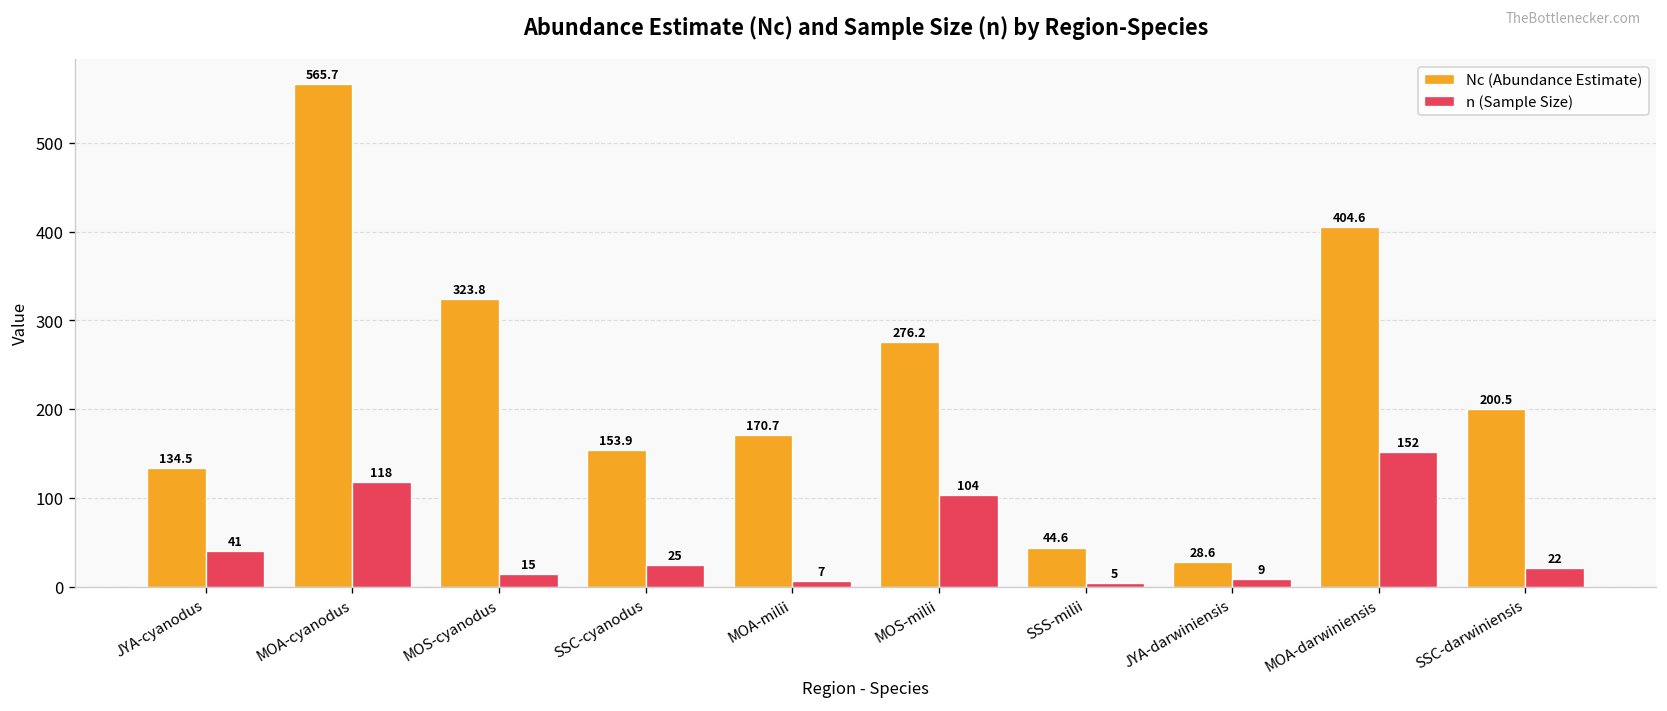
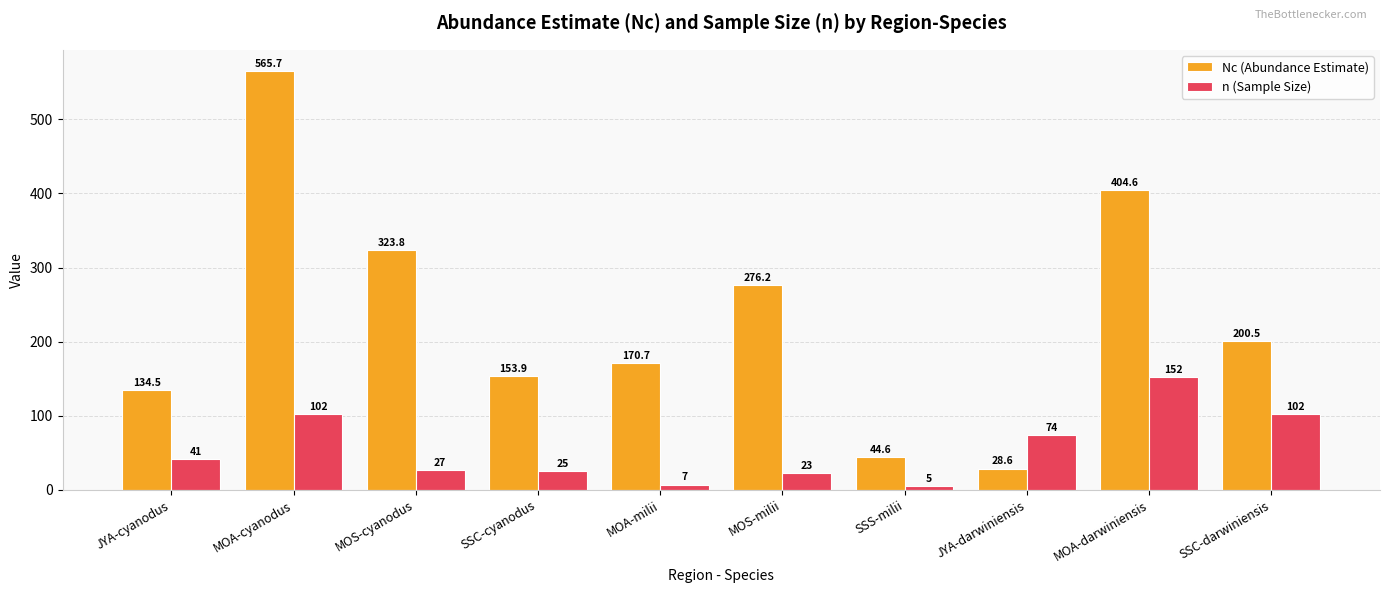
  {
    "Nc (Abundance Estimate)": {
      "JYA-cyanodus": 134.5,
      "MOA-cyanodus": 565.7,
      "MOS-cyanodus": 323.8,
      "SSC-cyanodus": 153.9,
      "MOA-milii": 170.7,
      "MOS-milii": 276.2,
      "SSS-milii": 44.6,
      "JYA-darwiniensis": 28.6,
      "MOA-darwiniensis": 404.6,
      "SSC-darwiniensis": 200.5
    },
    "n (Sample Size)": {
      "JYA-cyanodus": 41,
-     "MOA-cyanodus": 118,
-     "MOS-cyanodus": 15,
+     "MOA-cyanodus": 102,
+     "MOS-cyanodus": 27,
      "SSC-cyanodus": 25,
      "MOA-milii": 7,
-     "MOS-milii": 104,
+     "MOS-milii": 23,
      "SSS-milii": 5,
-     "JYA-darwiniensis": 9,
+     "JYA-darwiniensis": 74,
      "MOA-darwiniensis": 152,
-     "SSC-darwiniensis": 22
+     "SSC-darwiniensis": 102
    }
  }
